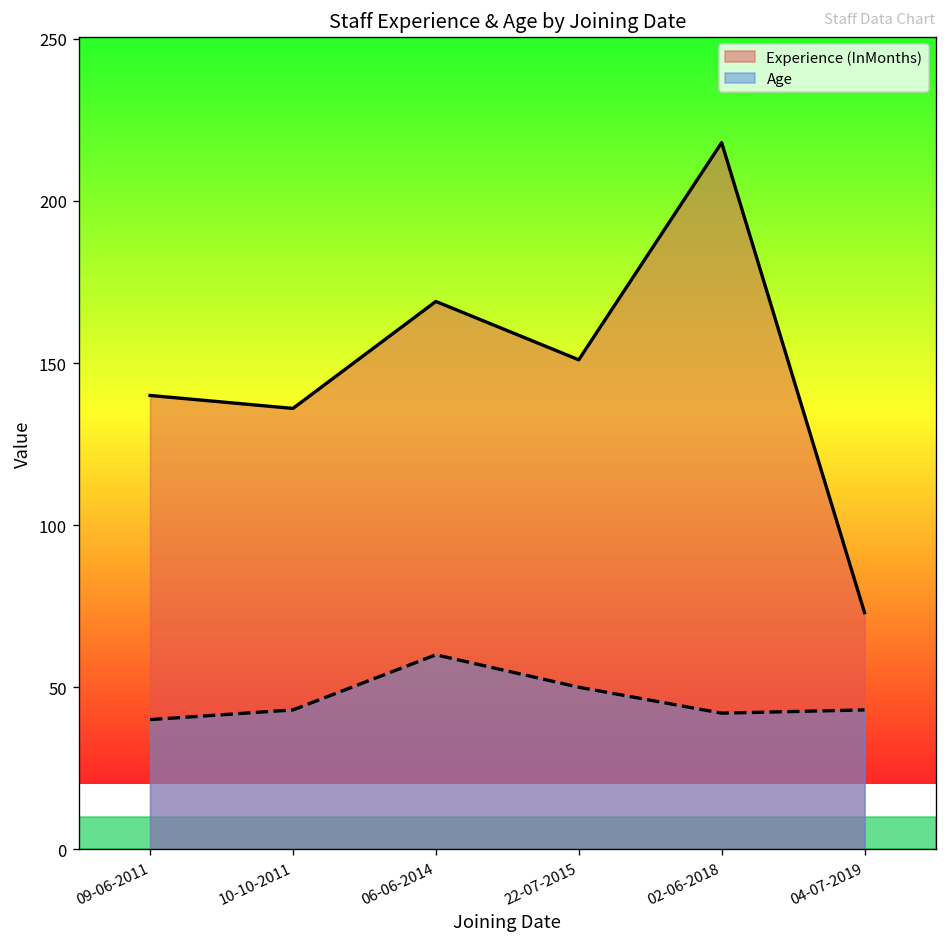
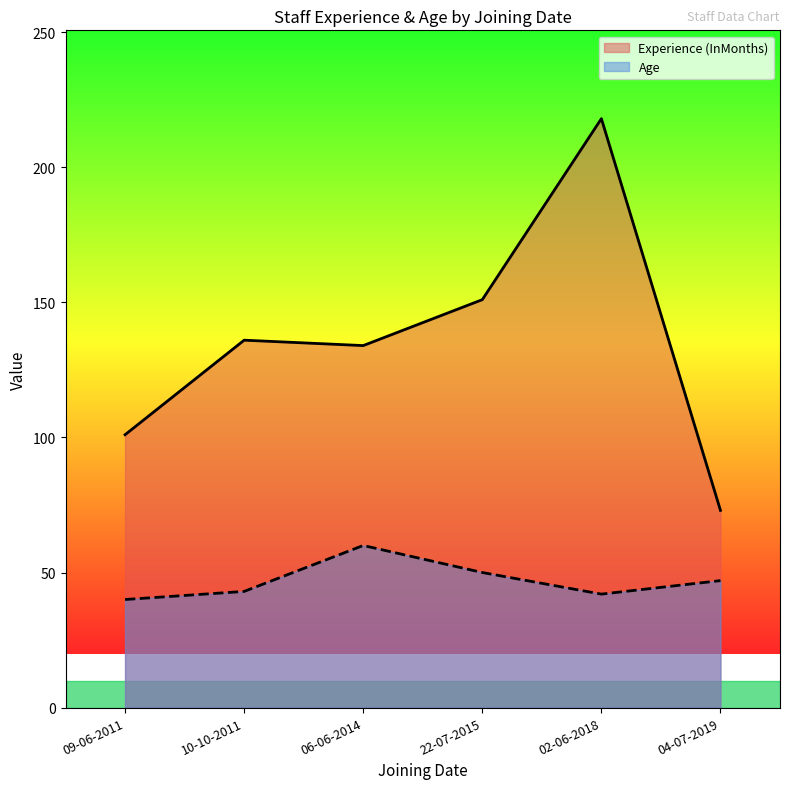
  {
    "Experience (InMonths)": {
-     "09-06-2011": 140,
+     "09-06-2011": 101,
      "10-10-2011": 136,
-     "06-06-2014": 169,
+     "06-06-2014": 134,
      "22-07-2015": 151,
      "02-06-2018": 218,
      "04-07-2019": 73
    },
    "Age": {
      "09-06-2011": 40,
      "10-10-2011": 43,
      "06-06-2014": 60,
      "22-07-2015": 50,
      "02-06-2018": 42,
-     "04-07-2019": 43
+     "04-07-2019": 47
    }
  }
